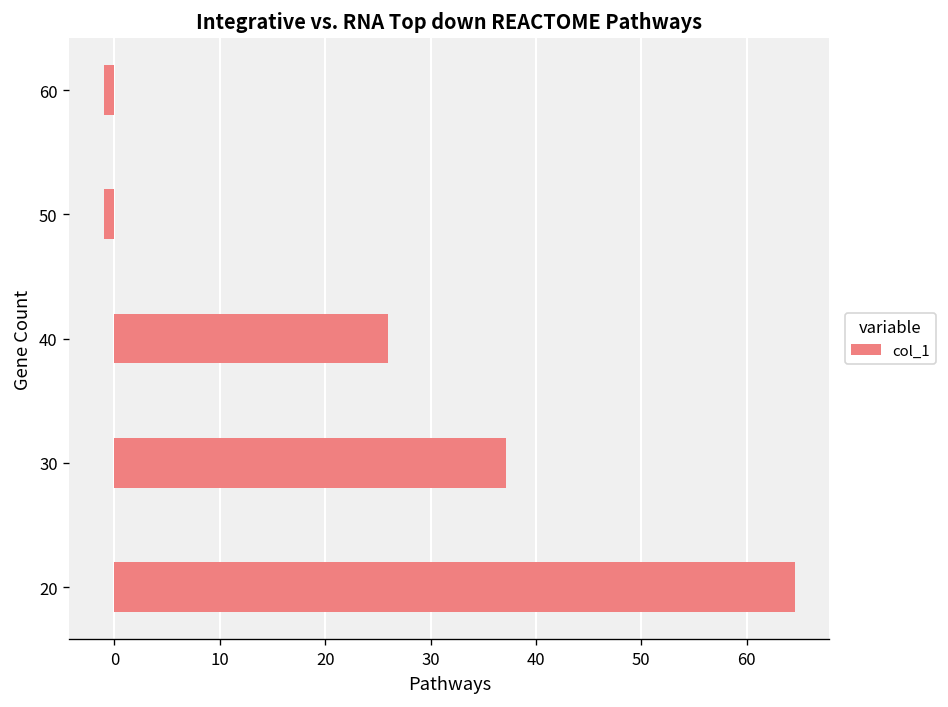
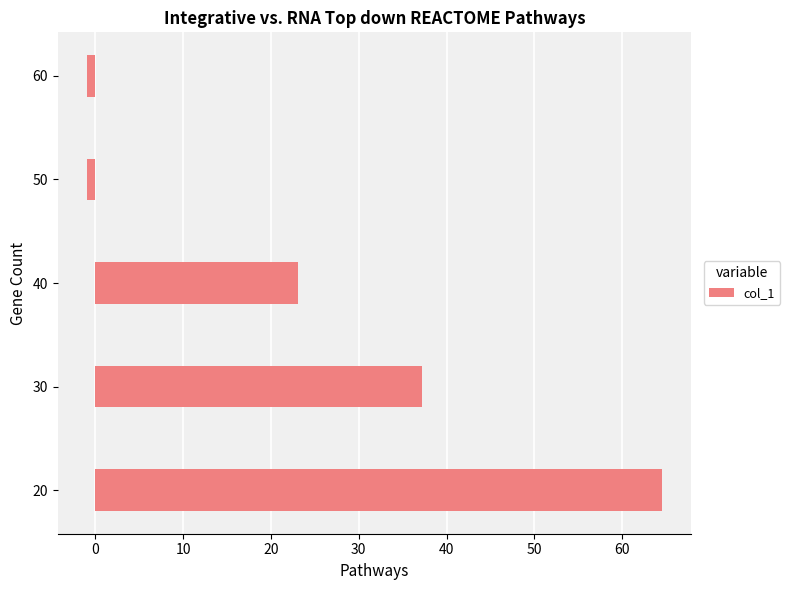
  {
    "60": -1,
    "50": -1,
-   "40": 26,
+   "40": 23,
    "30": 37,
    "20": 65
  }
